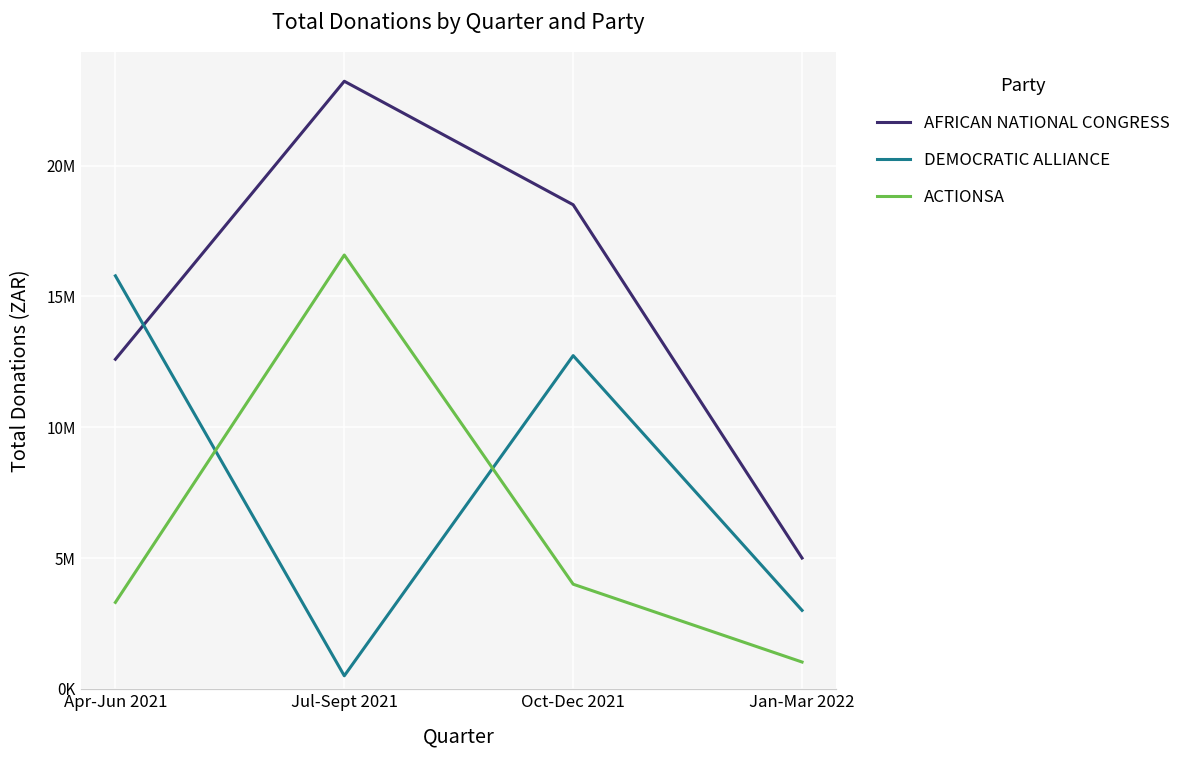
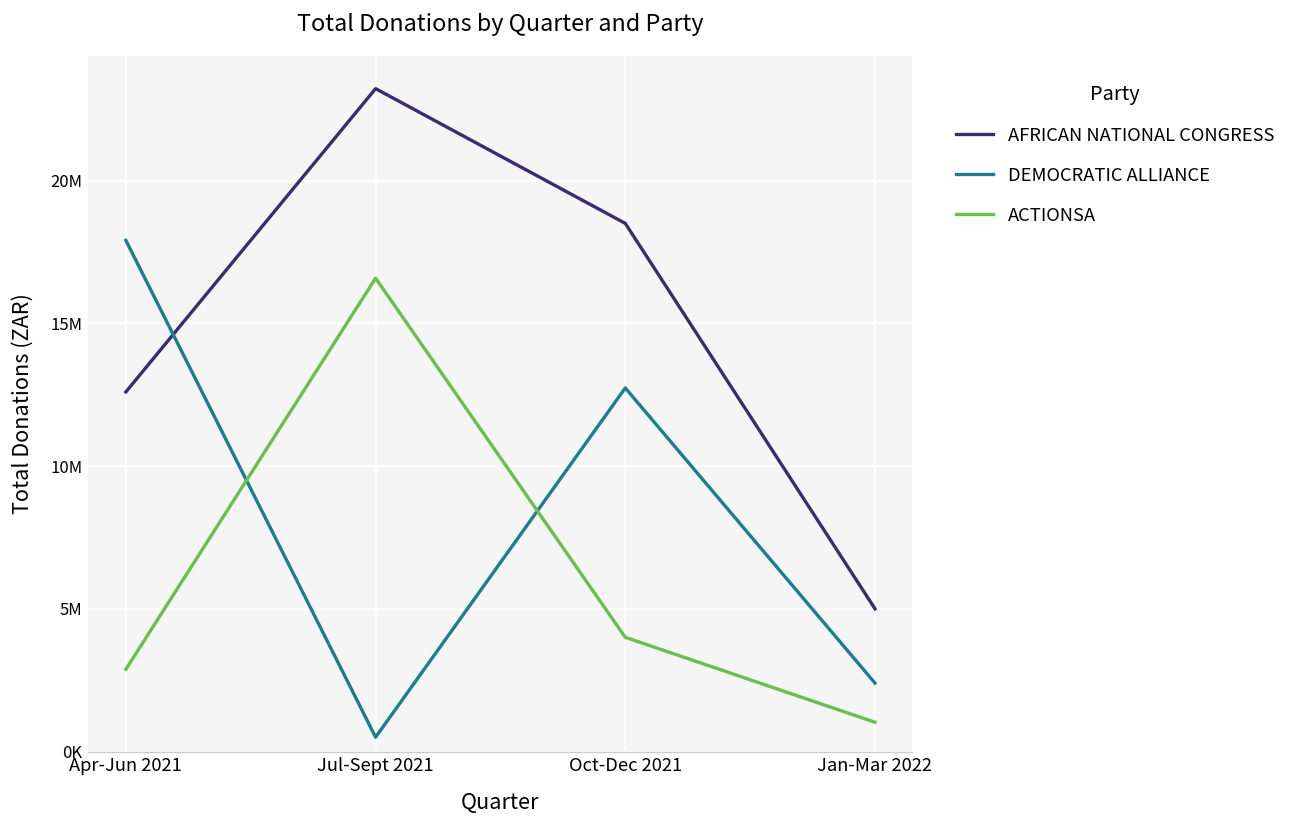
  {
    "AFRICAN NATIONAL CONGRESS": {
      "Apr-Jun 2021": 12600000,
      "Jul-Sept 2021": 23200000,
      "Oct-Dec 2021": 18500000,
      "Jan-Mar 2022": 5000000
    },
    "DEMOCRATIC ALLIANCE": {
-     "Apr-Jun 2021": 15800000,
+     "Apr-Jun 2021": 17900000,
      "Jul-Sept 2021": 500000,
      "Oct-Dec 2021": 12700000,
-     "Jan-Mar 2022": 3000000
+     "Jan-Mar 2022": 2400000
    },
    "ACTIONSA": {
-     "Apr-Jun 2021": 3300000,
+     "Apr-Jun 2021": 2900000,
      "Jul-Sept 2021": 16600000,
      "Oct-Dec 2021": 4000000,
      "Jan-Mar 2022": 1000000
    }
  }
